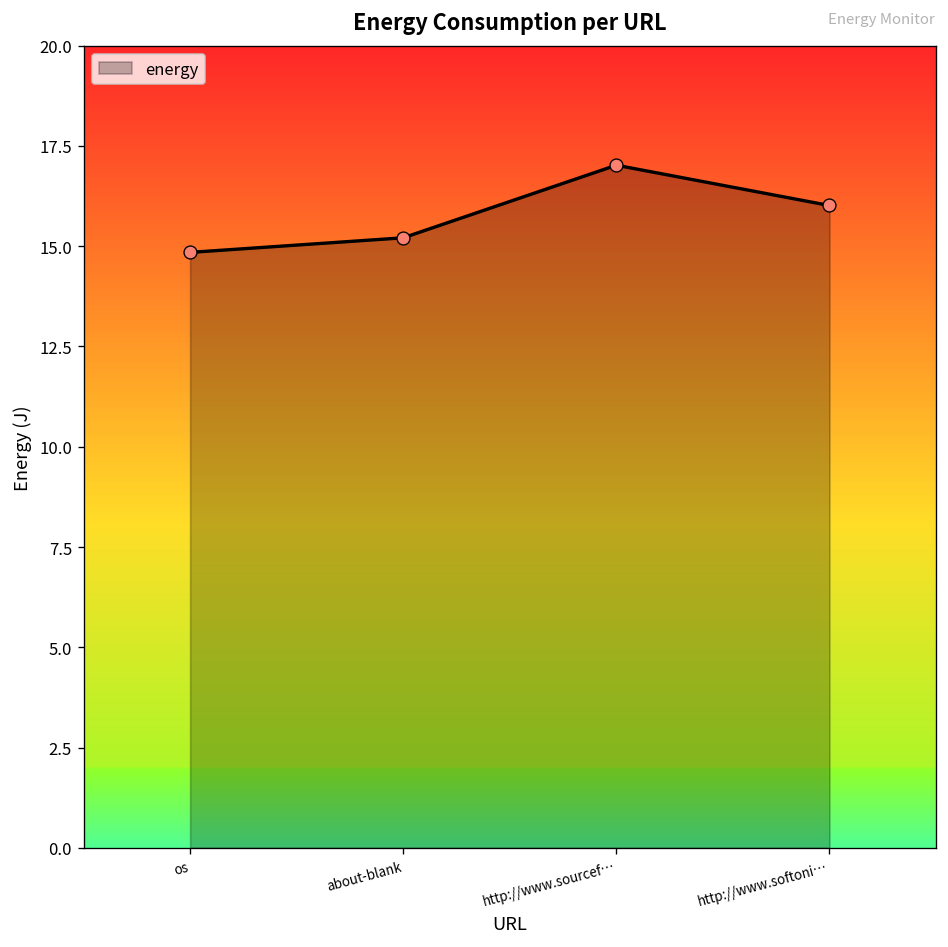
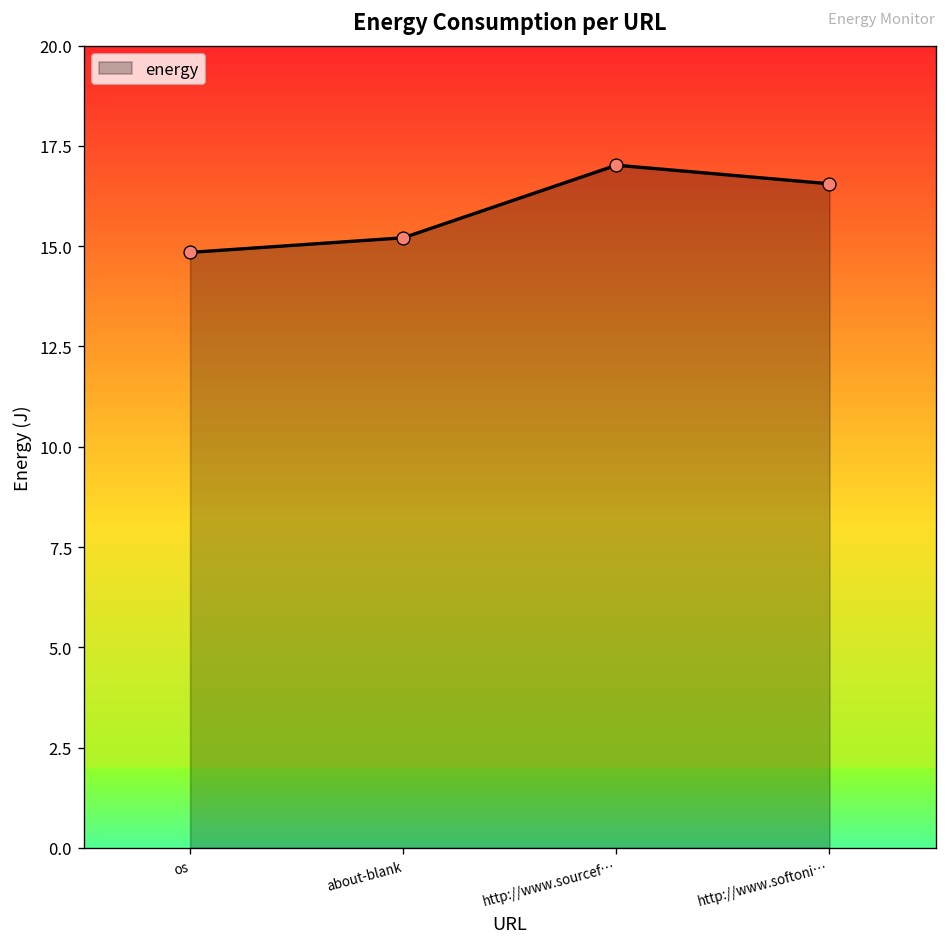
  {
    "os": 14.8,
    "about-blank": 15.2,
    "http://www.sourcef…": 17.0,
-   "http://www.softoni…": 16.0
+   "http://www.softoni…": 16.6
  }
